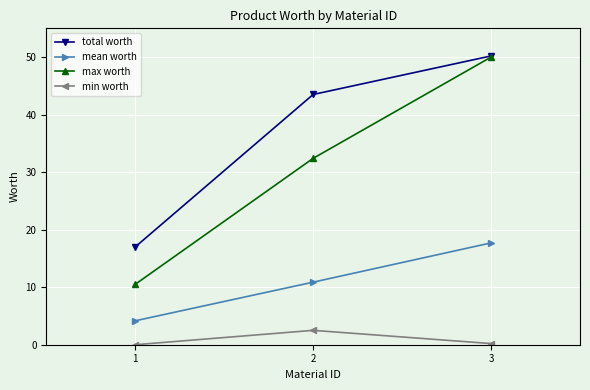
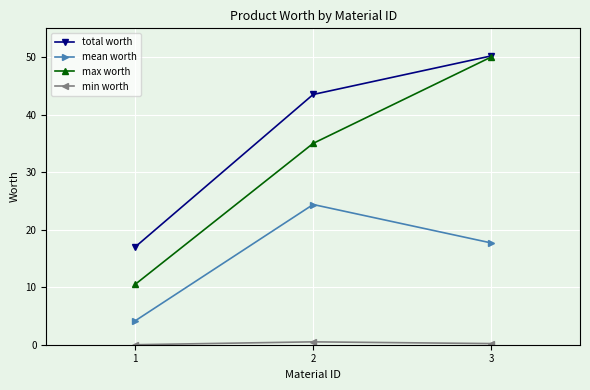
  {
    "total worth": {
      "1": 17,
      "2": 44
    },
    "mean worth": {
      "1": 4,
-     "2": 11,
+     "2": 24,
      "3": 18
    },
    "max worth": {
      "1": 11,
-     "2": 32
+     "2": 35
    },
    "min worth": {
      "1": 0,
-     "2": 3,
+     "2": 1,
      "3": 0
    }
  }
